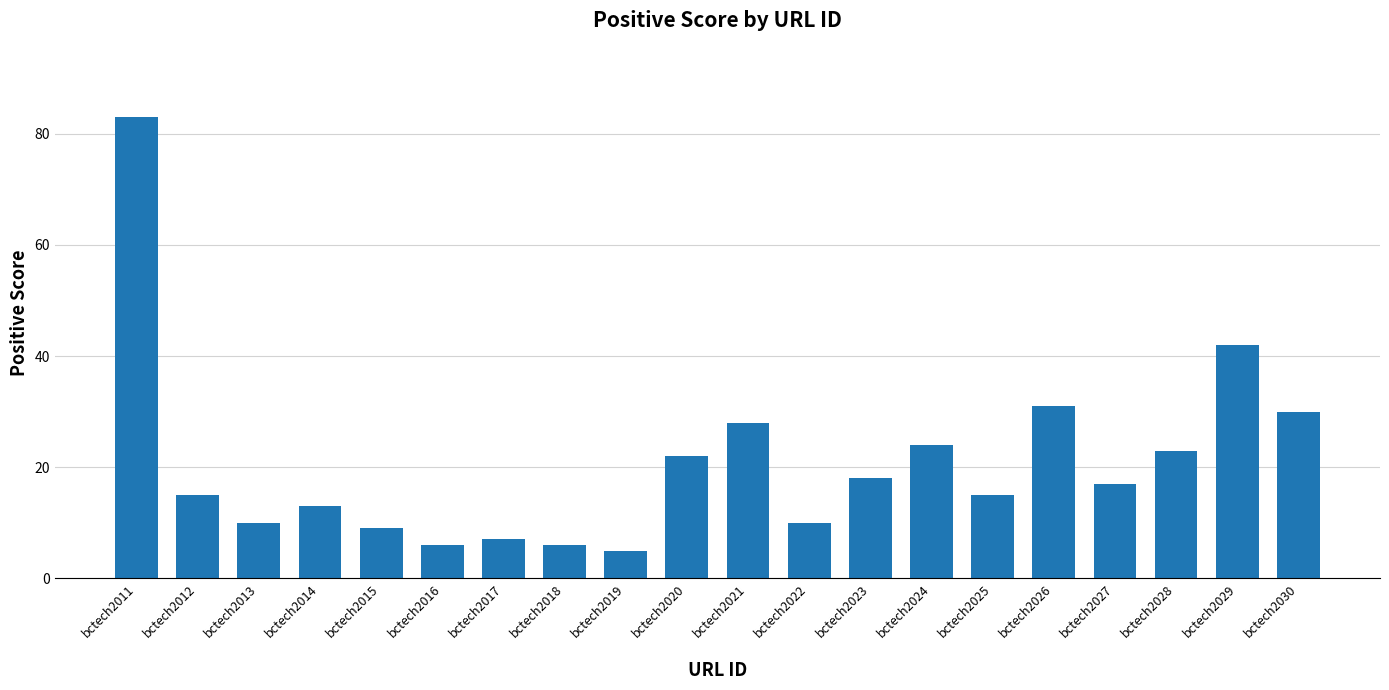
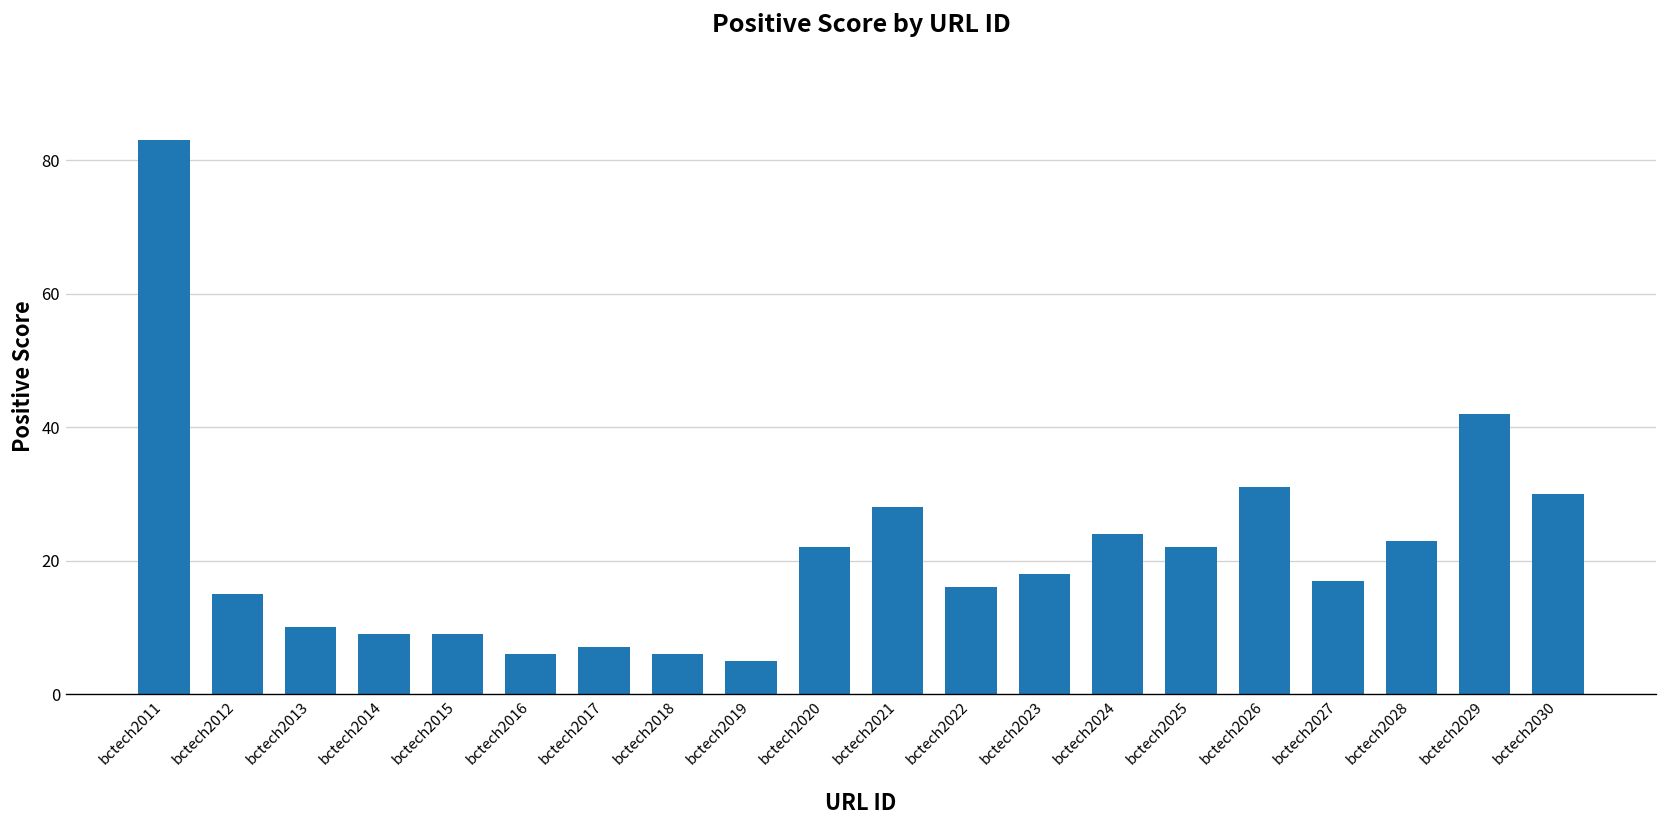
  {
    "bctech2011": 83,
    "bctech2012": 15,
    "bctech2013": 10,
-   "bctech2014": 13,
+   "bctech2014": 9,
    "bctech2015": 9,
    "bctech2016": 6,
    "bctech2017": 7,
    "bctech2018": 6,
    "bctech2019": 5,
    "bctech2020": 22,
    "bctech2021": 28,
-   "bctech2022": 10,
+   "bctech2022": 16,
    "bctech2023": 18,
    "bctech2024": 24,
-   "bctech2025": 15,
+   "bctech2025": 22,
    "bctech2026": 31,
    "bctech2027": 17,
    "bctech2028": 23,
    "bctech2029": 42,
    "bctech2030": 30
  }
